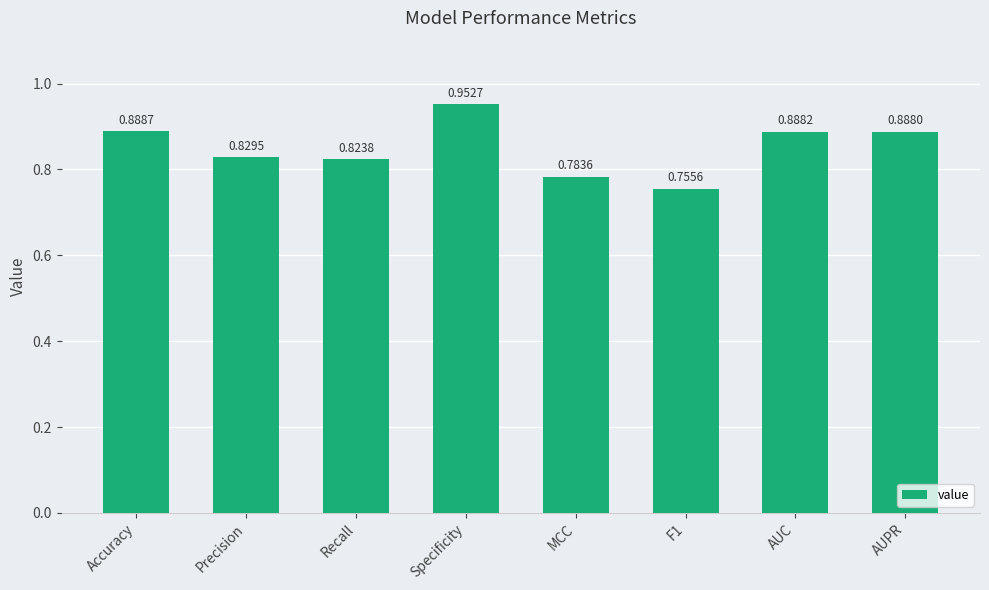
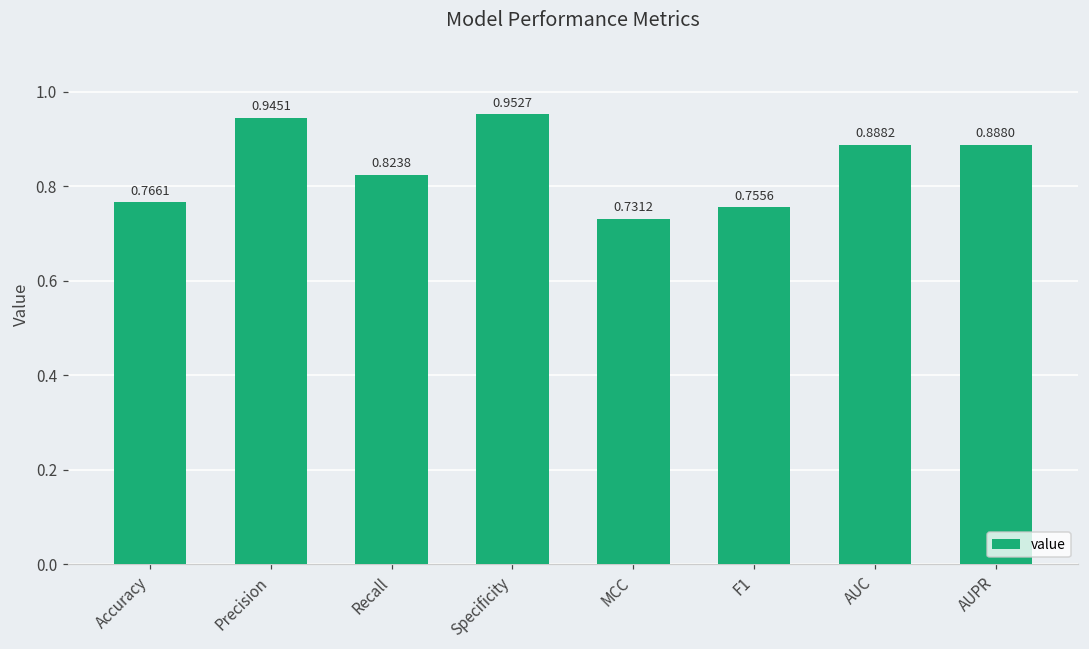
  {
-   "Accuracy": 0.8887,
-   "Precision": 0.8295,
+   "Accuracy": 0.7661,
+   "Precision": 0.9451,
    "Recall": 0.8238,
    "Specificity": 0.9527,
-   "MCC": 0.7836,
+   "MCC": 0.7312,
    "F1": 0.7556,
    "AUC": 0.8882,
    "AUPR": 0.8880
  }
